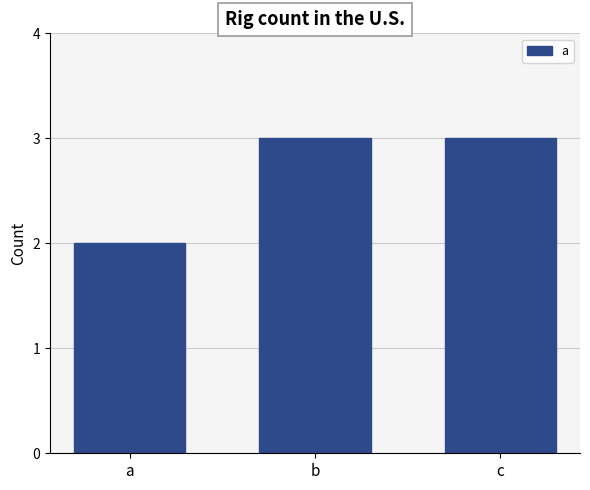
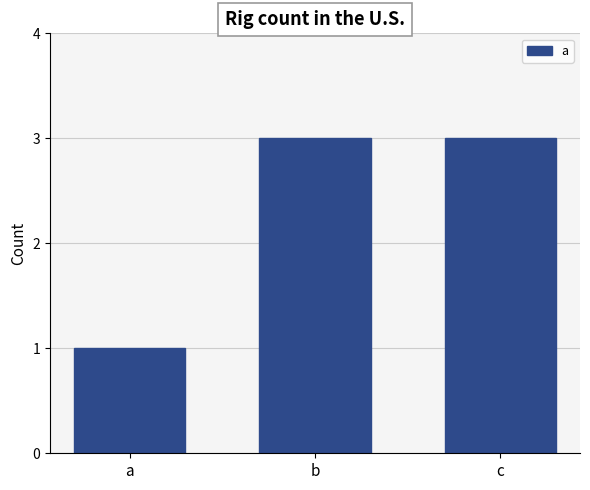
  {
-   "a": 2,
+   "a": 1,
    "b": 3,
    "c": 3
  }
